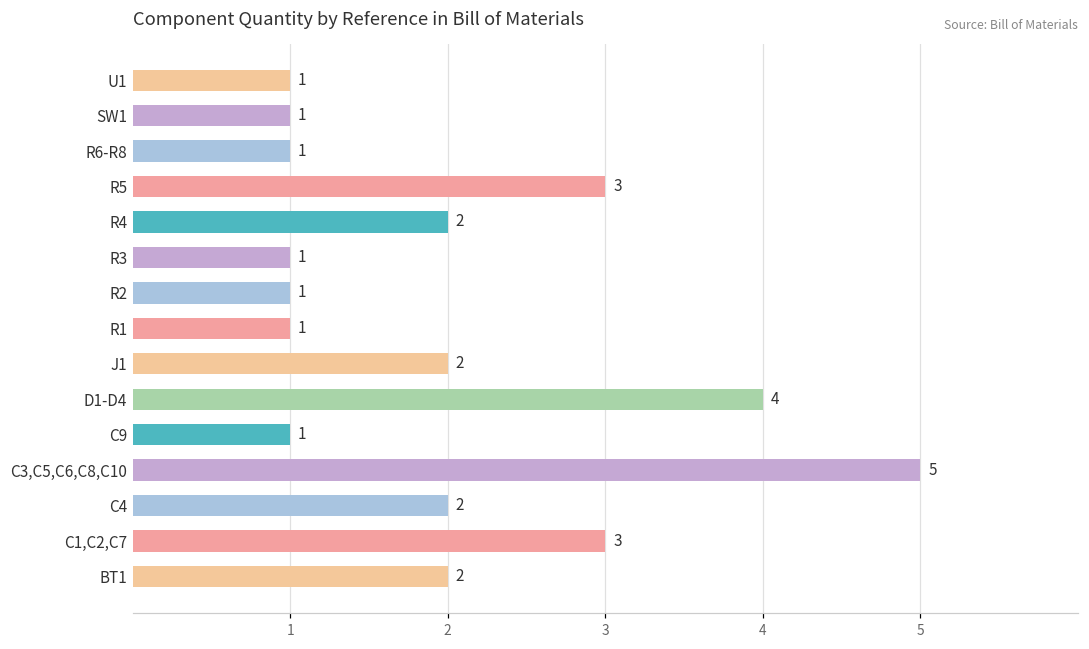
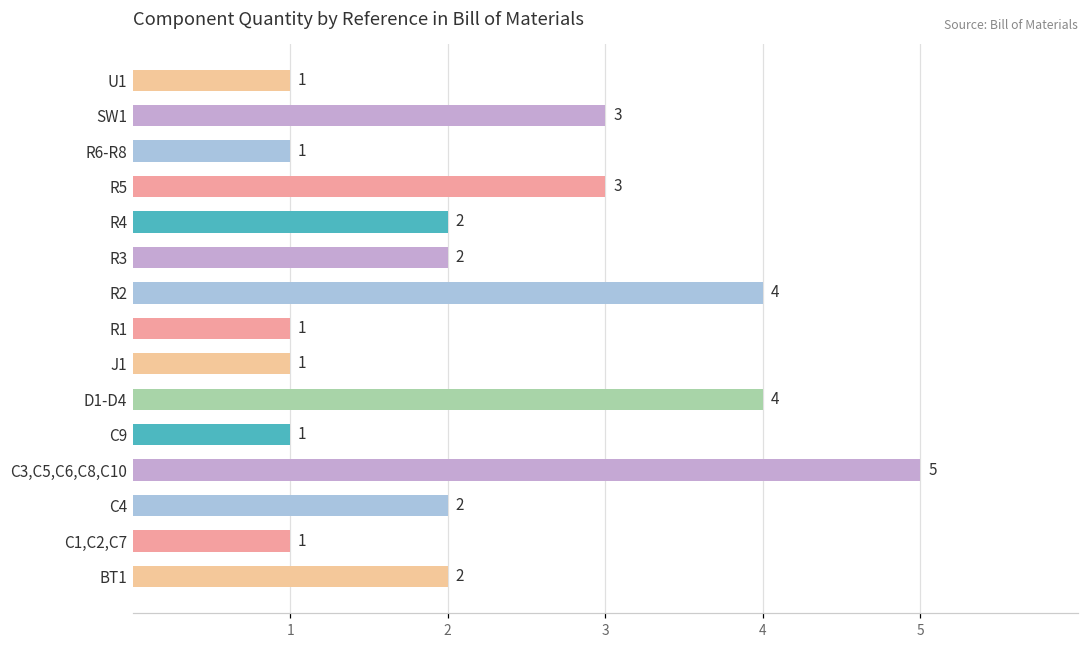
  {
    "U1": 1,
-   "SW1": 1,
+   "SW1": 3,
    "R6-R8": 1,
    "R5": 3,
    "R4": 2,
-   "R3": 1,
-   "R2": 1,
+   "R3": 2,
+   "R2": 4,
    "R1": 1,
-   "J1": 2,
+   "J1": 1,
    "D1-D4": 4,
    "C9": 1,
    "C3,C5,C6,C8,C10": 5,
    "C4": 2,
-   "C1,C2,C7": 3,
+   "C1,C2,C7": 1,
    "BT1": 2
  }
